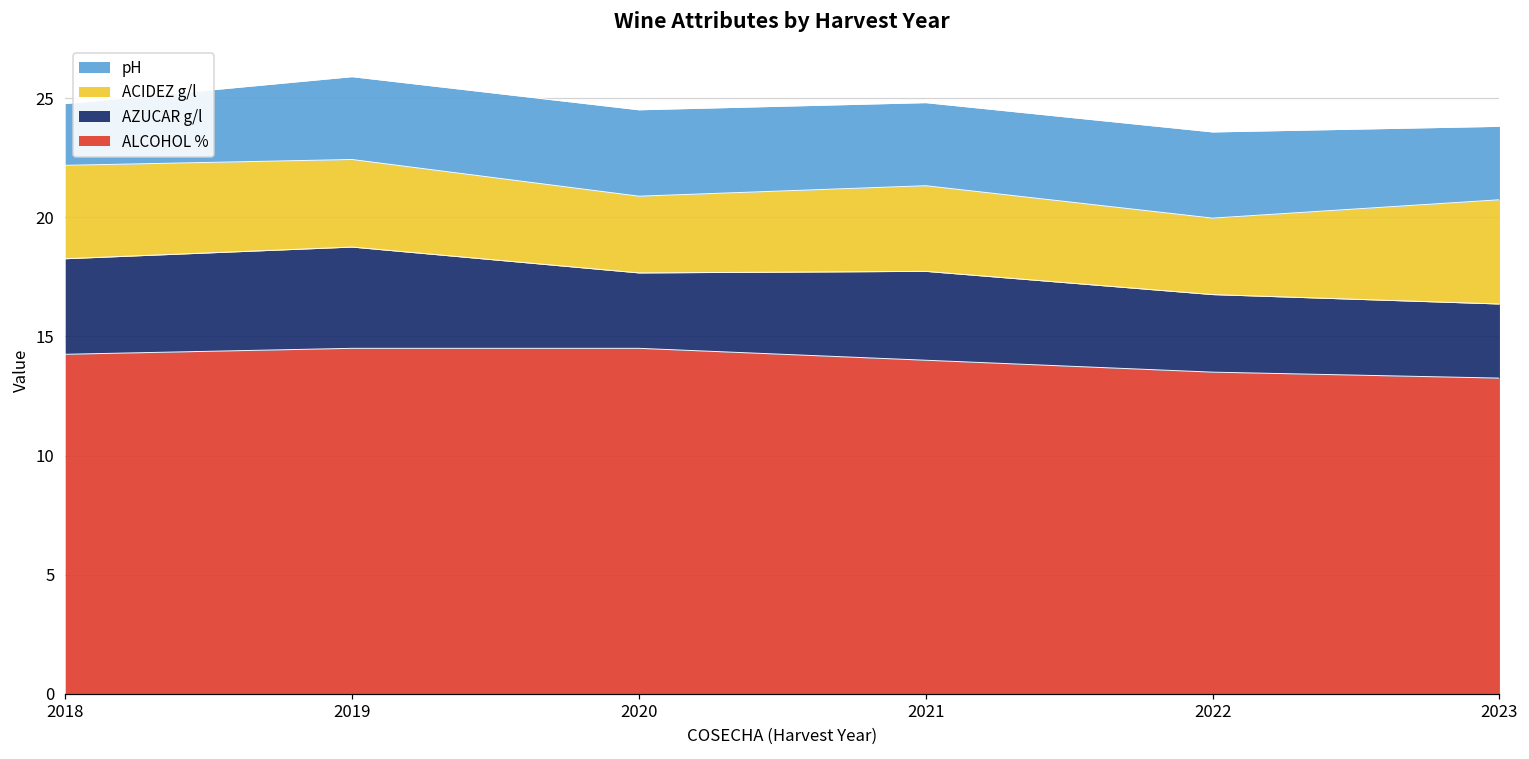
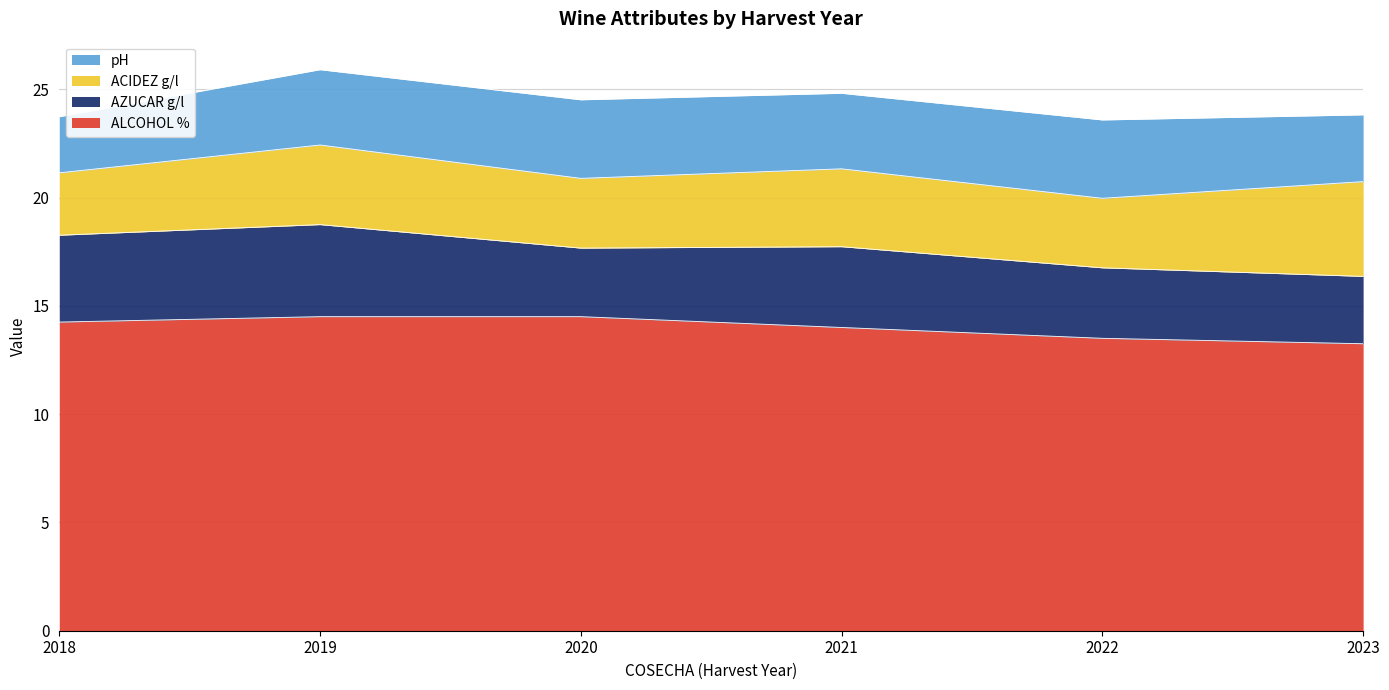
  {
    "ALCOHOL %": {
      "2018": 14.3,
      "2019": 14.5,
      "2020": 14.5,
      "2021": 14.0,
      "2022": 13.5,
      "2023": 13.3
    },
    "AZUCAR g/l": {
      "2018": 4.0,
      "2019": 4.3,
      "2020": 3.2,
      "2021": 3.7,
      "2022": 3.3,
      "2023": 3.1
    },
    "ACIDEZ g/l": {
-     "2018": 3.9,
+     "2018": 2.9,
      "2019": 3.7,
      "2020": 3.2,
      "2021": 3.6,
      "2022": 3.2,
      "2023": 4.4
    },
    "pH": {
      "2018": 2.6,
      "2019": 3.5,
      "2020": 3.6,
      "2021": 3.5,
      "2022": 3.6,
      "2023": 3.1
    }
  }
